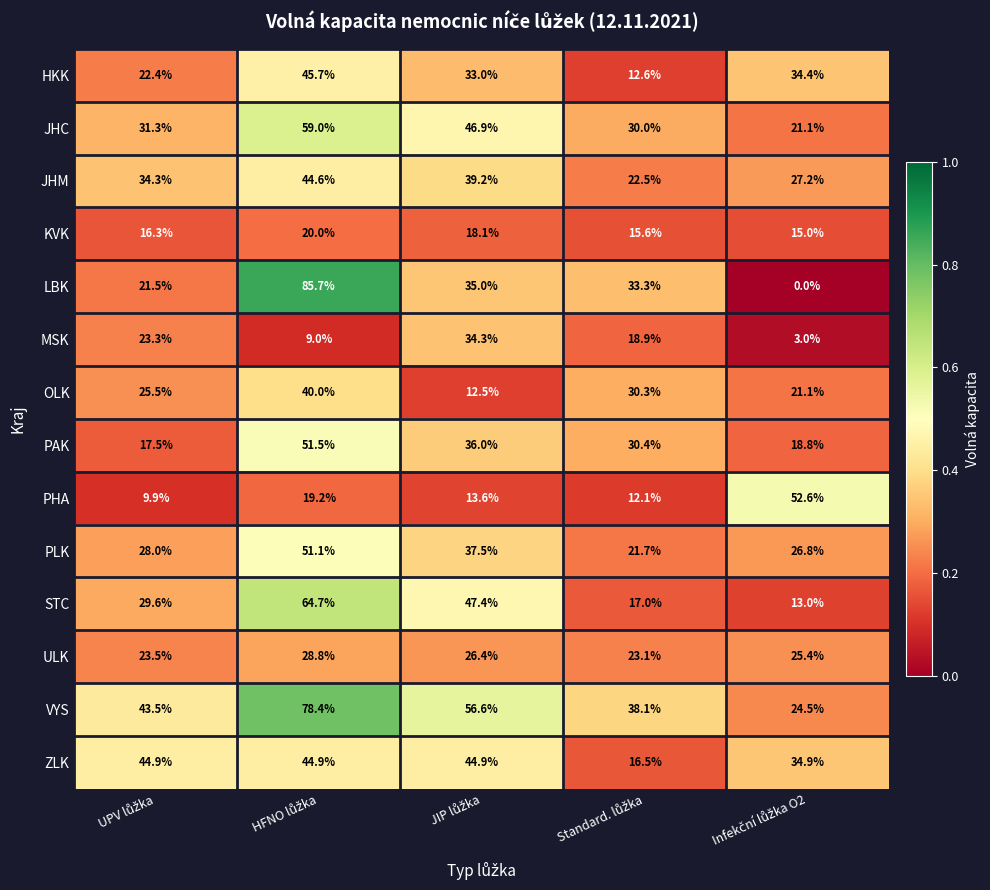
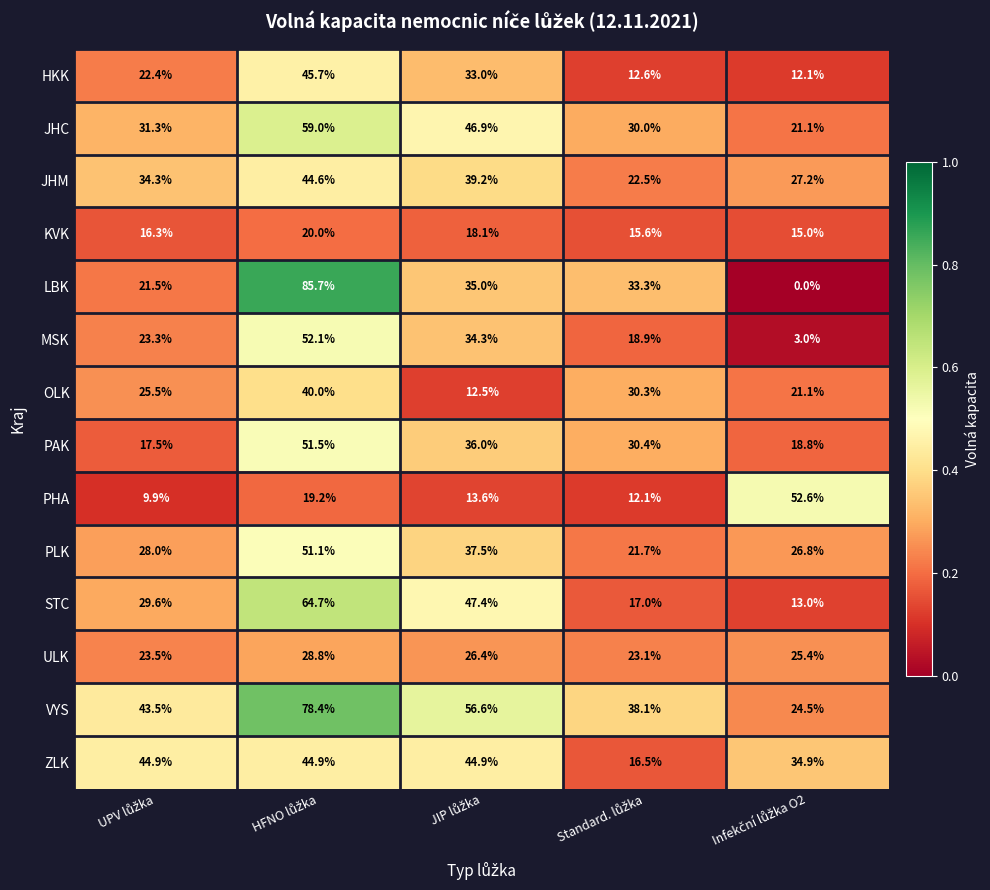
  {
    "HKK": {
      "UPV lůžka": "22.4%",
      "HFNO lůžka": "45.7%",
      "JIP lůžka": "33.0%",
      "Standard. lůžka": "12.6%",
-     "Infekční lůžka O2": "34.4%"
+     "Infekční lůžka O2": "12.1%"
    },
    "JHC": {
      "UPV lůžka": "31.3%",
      "HFNO lůžka": "59.0%",
      "JIP lůžka": "46.9%",
      "Standard. lůžka": "30.0%",
      "Infekční lůžka O2": "21.1%"
    },
    "JHM": {
      "UPV lůžka": "34.3%",
      "HFNO lůžka": "44.6%",
      "JIP lůžka": "39.2%",
      "Standard. lůžka": "22.5%",
      "Infekční lůžka O2": "27.2%"
    },
    "KVK": {
      "UPV lůžka": "16.3%",
      "HFNO lůžka": "20.0%",
      "JIP lůžka": "18.1%",
      "Standard. lůžka": "15.6%",
      "Infekční lůžka O2": "15.0%"
    },
    "LBK": {
      "UPV lůžka": "21.5%",
      "HFNO lůžka": "85.7%",
      "JIP lůžka": "35.0%",
      "Standard. lůžka": "33.3%",
      "Infekční lůžka O2": "0.0%"
    },
    "MSK": {
      "UPV lůžka": "23.3%",
-     "HFNO lůžka": "9.0%",
+     "HFNO lůžka": "52.1%",
      "JIP lůžka": "34.3%",
      "Standard. lůžka": "18.9%",
      "Infekční lůžka O2": "3.0%"
    },
    "OLK": {
      "UPV lůžka": "25.5%",
      "HFNO lůžka": "40.0%",
      "JIP lůžka": "12.5%",
      "Standard. lůžka": "30.3%",
      "Infekční lůžka O2": "21.1%"
    },
    "PAK": {
      "UPV lůžka": "17.5%",
      "HFNO lůžka": "51.5%",
      "JIP lůžka": "36.0%",
      "Standard. lůžka": "30.4%",
      "Infekční lůžka O2": "18.8%"
    },
    "PHA": {
      "UPV lůžka": "9.9%",
      "HFNO lůžka": "19.2%",
      "JIP lůžka": "13.6%",
      "Standard. lůžka": "12.1%",
      "Infekční lůžka O2": "52.6%"
    },
    "PLK": {
      "UPV lůžka": "28.0%",
      "HFNO lůžka": "51.1%",
      "JIP lůžka": "37.5%",
      "Standard. lůžka": "21.7%",
      "Infekční lůžka O2": "26.8%"
    },
    "STC": {
      "UPV lůžka": "29.6%",
      "HFNO lůžka": "64.7%",
      "JIP lůžka": "47.4%",
      "Standard. lůžka": "17.0%",
      "Infekční lůžka O2": "13.0%"
    },
    "ULK": {
      "UPV lůžka": "23.5%",
      "HFNO lůžka": "28.8%",
      "JIP lůžka": "26.4%",
      "Standard. lůžka": "23.1%",
      "Infekční lůžka O2": "25.4%"
    },
    "VYS": {
      "UPV lůžka": "43.5%",
      "HFNO lůžka": "78.4%",
      "JIP lůžka": "56.6%",
      "Standard. lůžka": "38.1%",
      "Infekční lůžka O2": "24.5%"
    },
    "ZLK": {
      "UPV lůžka": "44.9%",
      "HFNO lůžka": "44.9%",
      "JIP lůžka": "44.9%",
      "Standard. lůžka": "16.5%",
      "Infekční lůžka O2": "34.9%"
    }
  }
